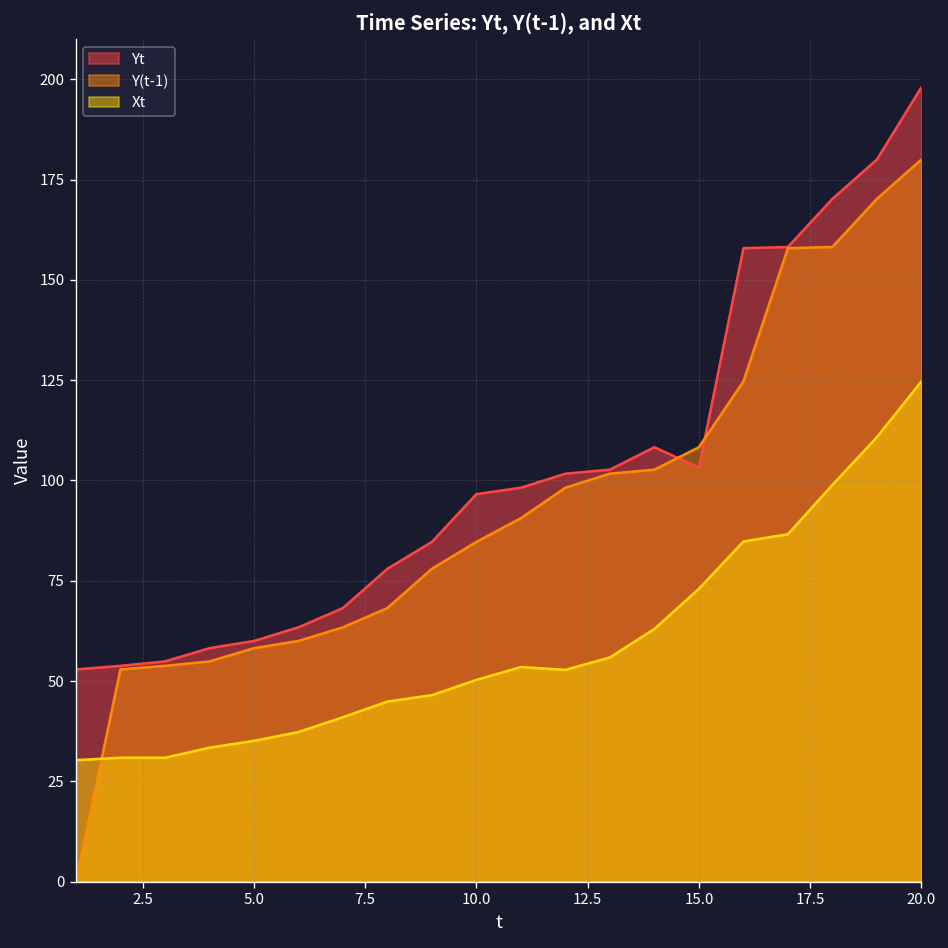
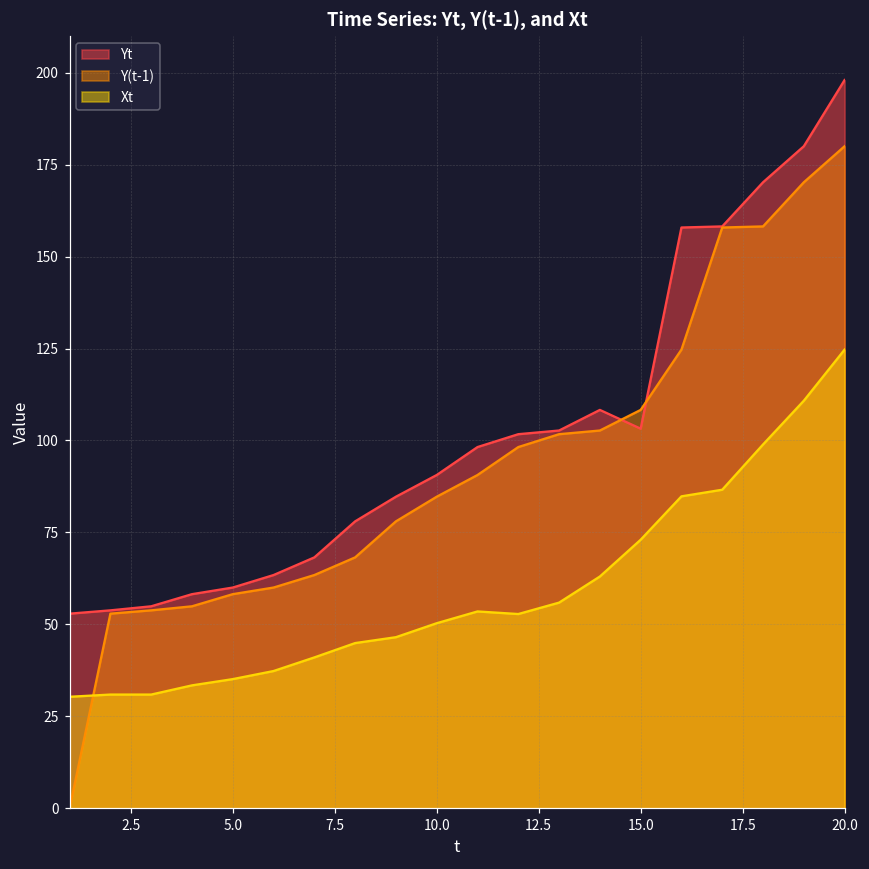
  {
    "Yt": {
      "5.0": 60,
-     "10.0": 97,
+     "10.0": 91,
      "15.0": 103,
      "20.0": 198
    }
  }
